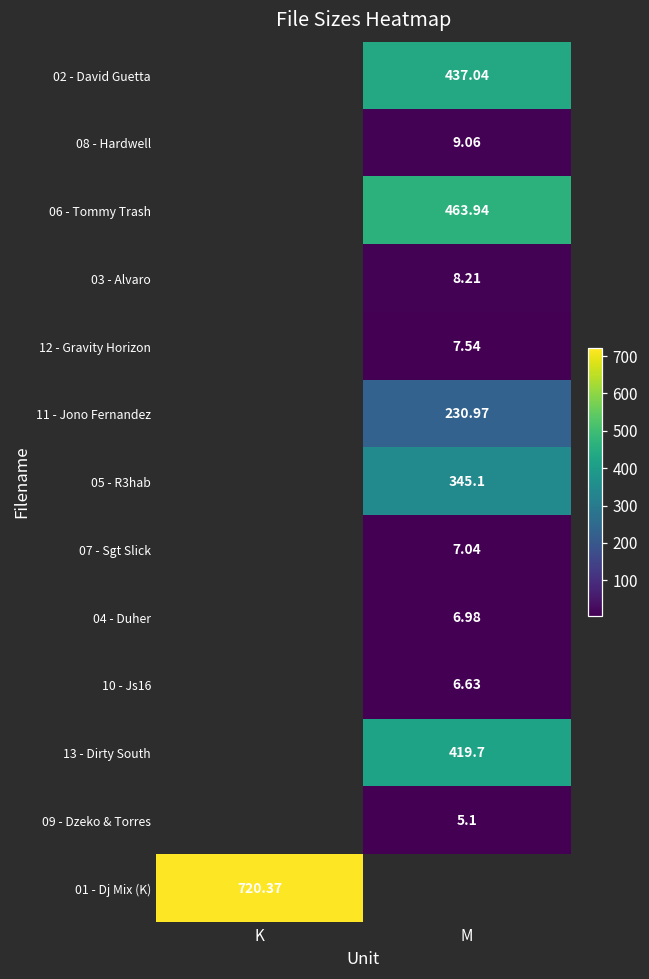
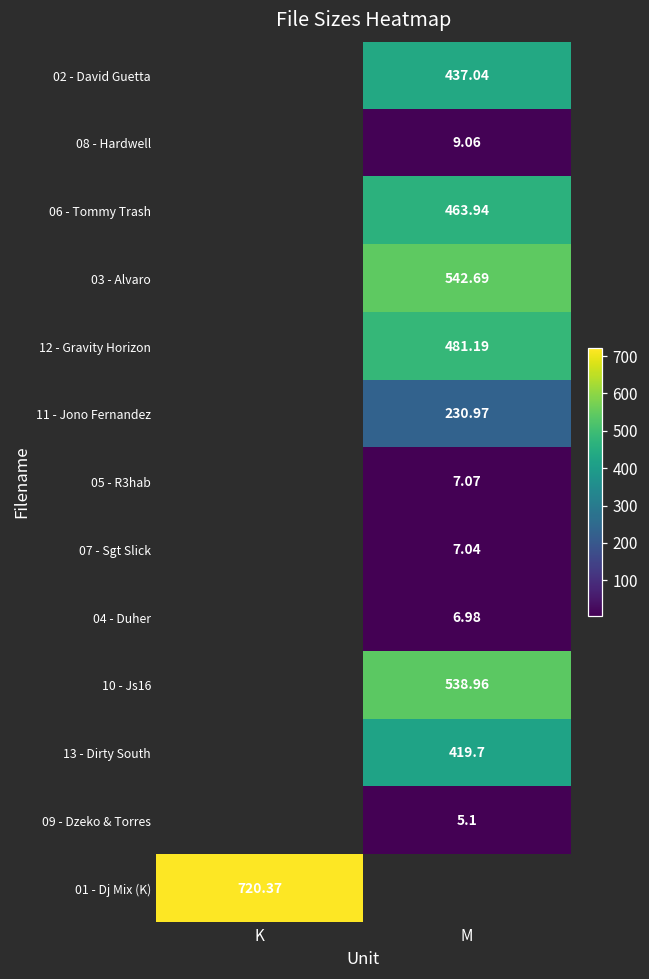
  {
    "02 - David Guetta": {
      "M": 437.04
    },
    "08 - Hardwell": {
      "M": 9.06
    },
    "06 - Tommy Trash": {
      "M": 463.94
    },
    "03 - Alvaro": {
-     "M": 8.21
+     "M": 542.69
    },
    "12 - Gravity Horizon": {
-     "M": 7.54
+     "M": 481.19
    },
    "11 - Jono Fernandez": {
      "M": 230.97
    },
    "05 - R3hab": {
-     "M": 345.1
+     "M": 7.07
    },
    "07 - Sgt Slick": {
      "M": 7.04
    },
    "04 - Duher": {
      "M": 6.98
    },
    "10 - Js16": {
-     "M": 6.63
+     "M": 538.96
    },
    "13 - Dirty South": {
      "M": 419.7
    },
    "09 - Dzeko & Torres": {
      "M": 5.1
    },
    "01 - Dj Mix (K)": {
      "K": 720.37
    }
  }
